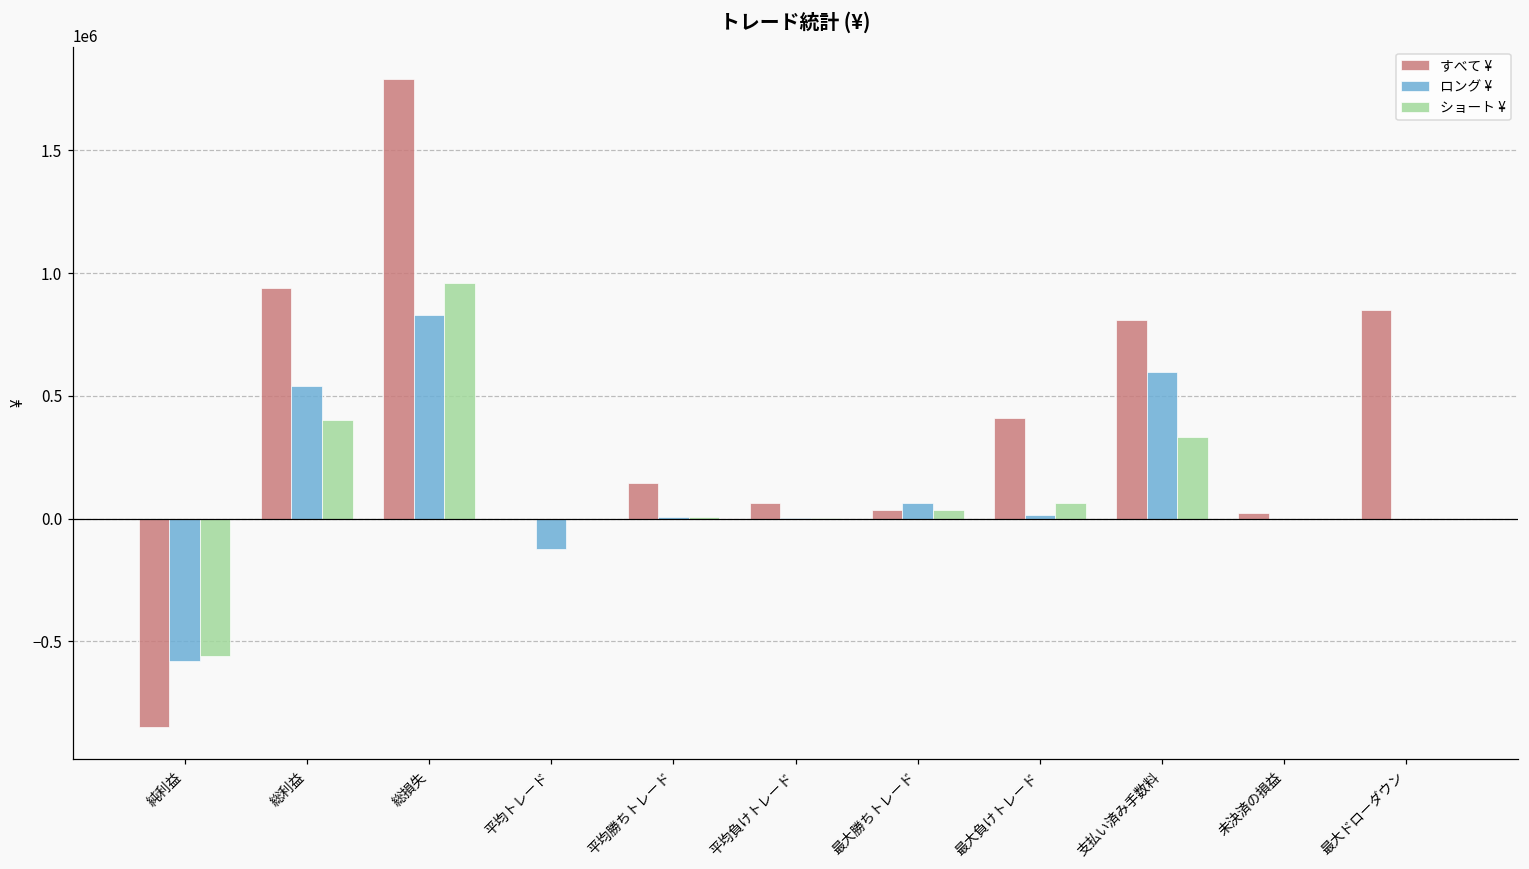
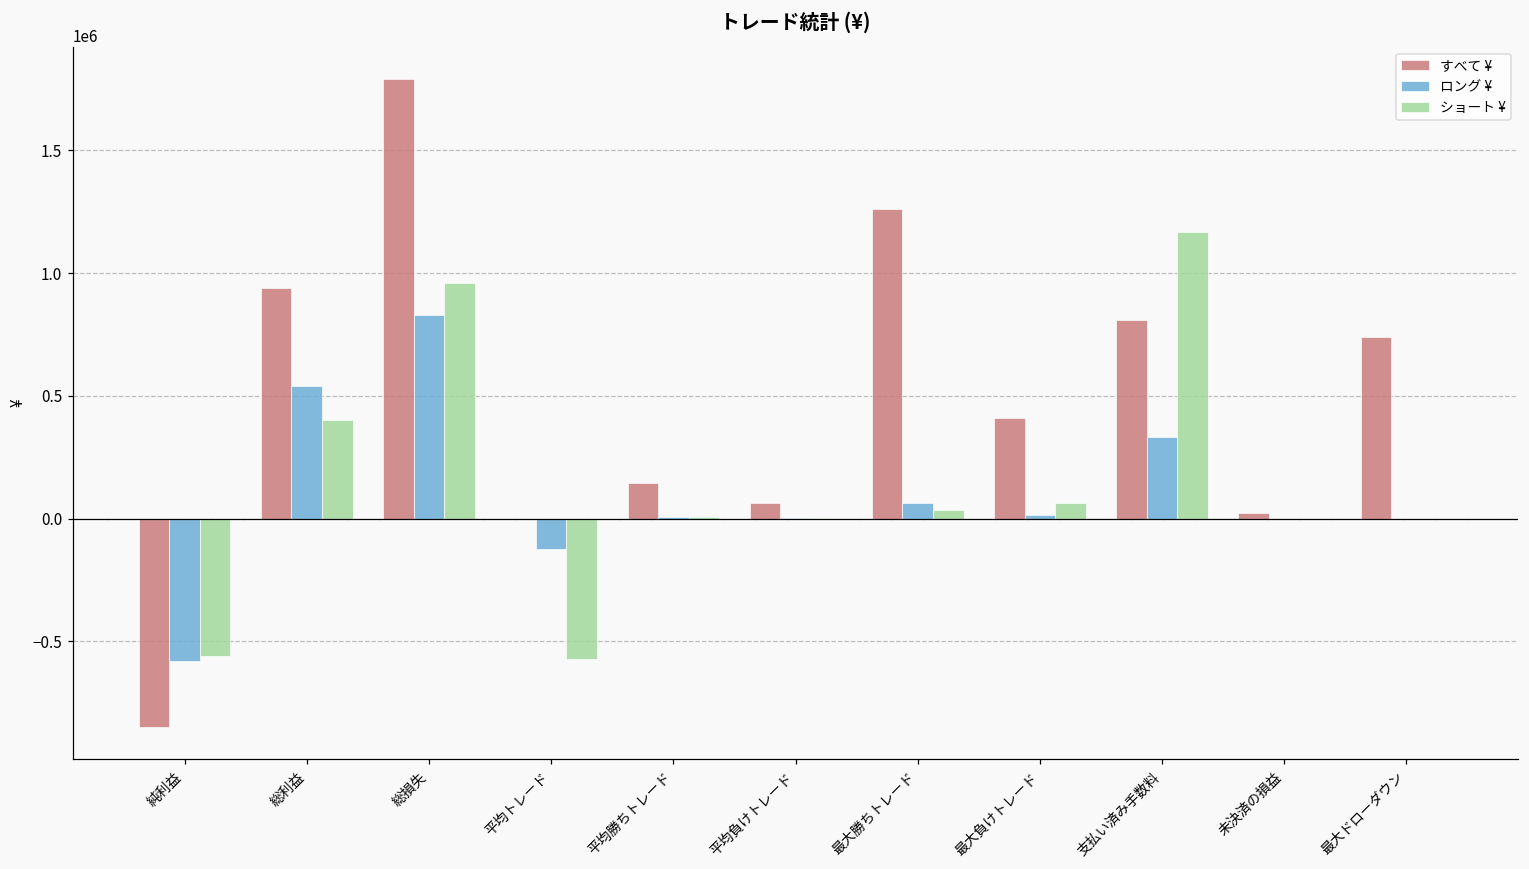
  {
    "すべて ¥": {
      "純利益": -850000,
      "総利益": 940000,
      "総損失": 1790000,
      "平均勝ちトレード": 140000,
      "平均負けトレード": 60000,
-     "最大勝ちトレード": 40000,
+     "最大勝ちトレード": 1260000,
      "最大負けトレード": 410000,
      "支払い済み手数料": 810000,
      "未決済の損益": 20000,
-     "最大ドローダウン": 850000
+     "最大ドローダウン": 740000
    },
    "ロング ¥": {
      "純利益": -580000,
      "総利益": 540000,
      "総損失": 830000,
      "平均トレード": -120000,
      "最大勝ちトレード": 60000,
      "最大負けトレード": 10000,
-     "支払い済み手数料": 600000,
+     "支払い済み手数料": 330000,
      "未決済の損益": 0,
      "最大ドローダウン": 0
    },
    "ショート ¥": {
      "純利益": -560000,
      "総利益": 400000,
      "総損失": 960000,
-     "平均トレード": 0,
+     "平均トレード": -570000,
      "最大勝ちトレード": 40000,
      "最大負けトレード": 60000,
-     "支払い済み手数料": 330000,
+     "支払い済み手数料": 1170000,
      "未決済の損益": 0,
      "最大ドローダウン": 0
    }
  }
